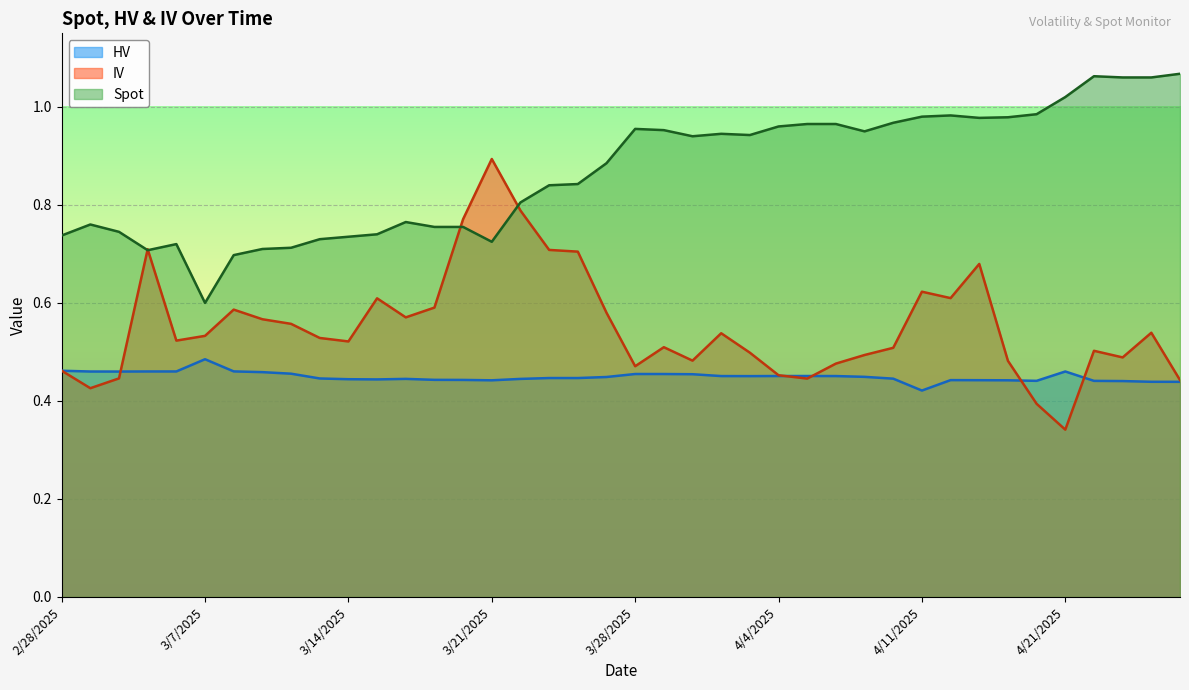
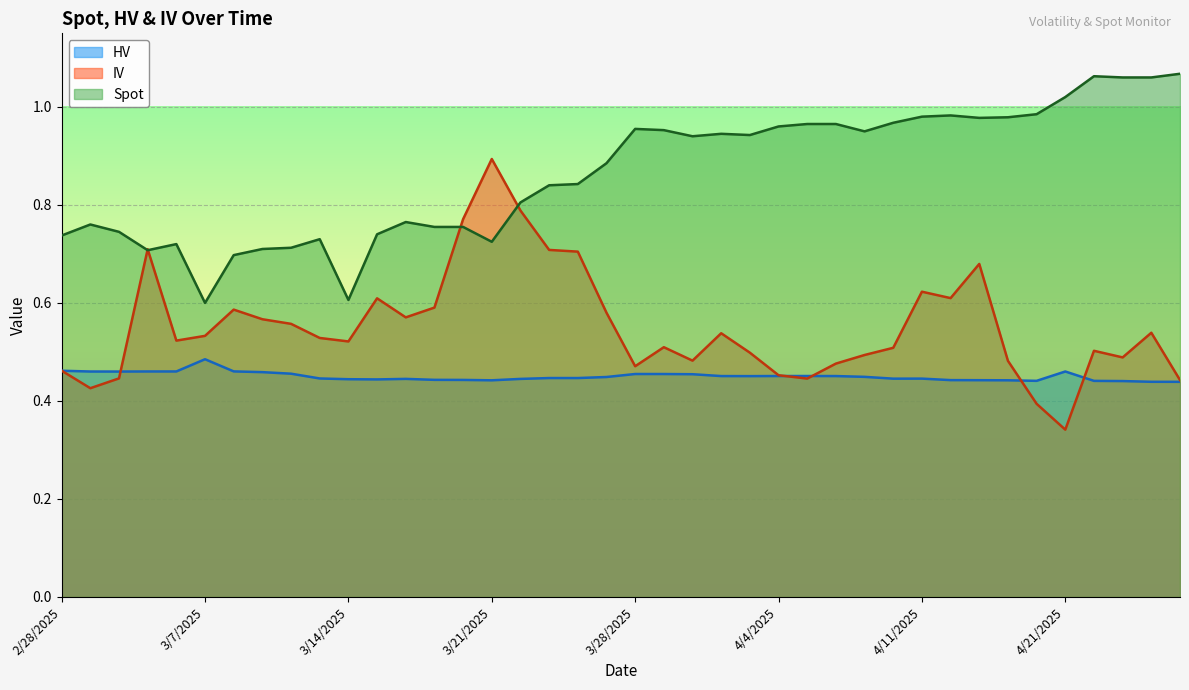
  {
    "HV": {
      "3/7/2025": 0.49,
      "3/14/2025": 0.44,
      "3/21/2025": 0.44,
      "3/28/2025": 0.45,
-     "4/11/2025": 0.42,
+     "4/11/2025": 0.45,
      "4/21/2025": 0.46
    },
    "IV": {
      "3/7/2025": 0.53,
      "3/14/2025": 0.52,
      "3/21/2025": 0.89,
      "3/28/2025": 0.47,
      "4/11/2025": 0.62,
      "4/21/2025": 0.34
    },
    "Spot": {
      "2/28/2025": 0.74,
      "3/7/2025": 0.60,
-     "3/14/2025": 0.74,
+     "3/14/2025": 0.61,
      "3/21/2025": 0.72,
      "3/28/2025": 0.96,
      "4/4/2025": 0.96,
      "4/11/2025": 0.98,
      "4/21/2025": 1.02
    }
  }
